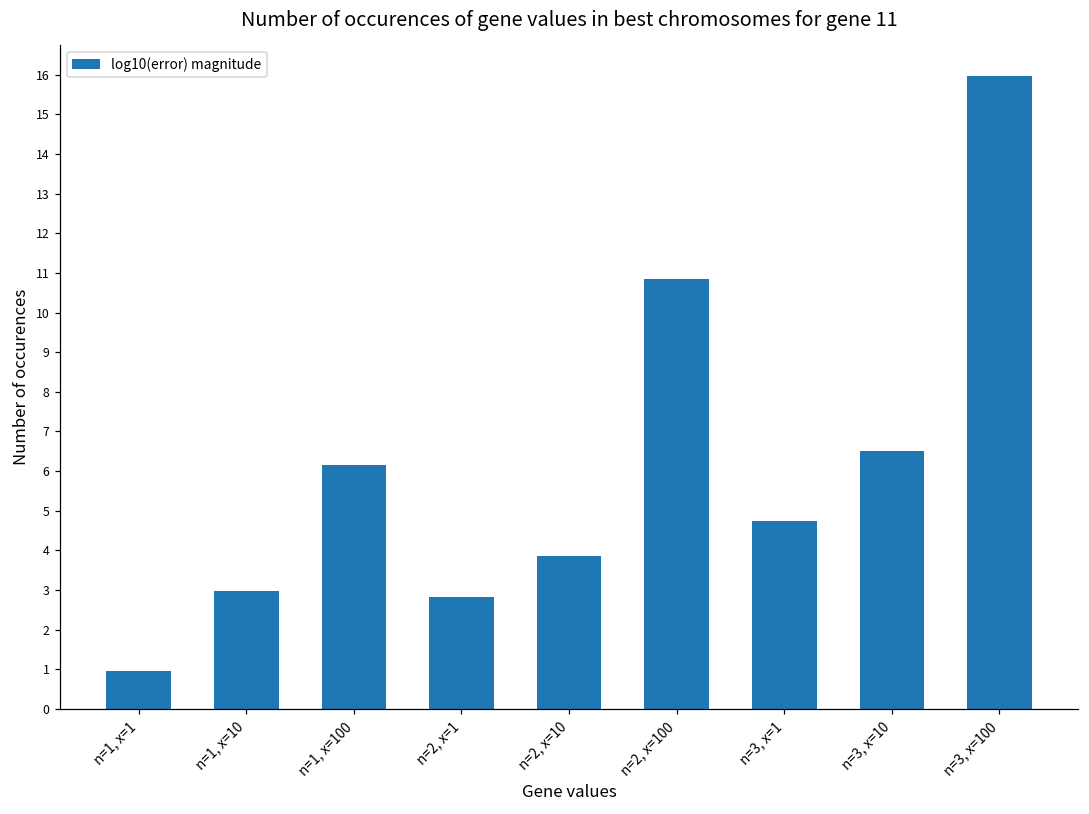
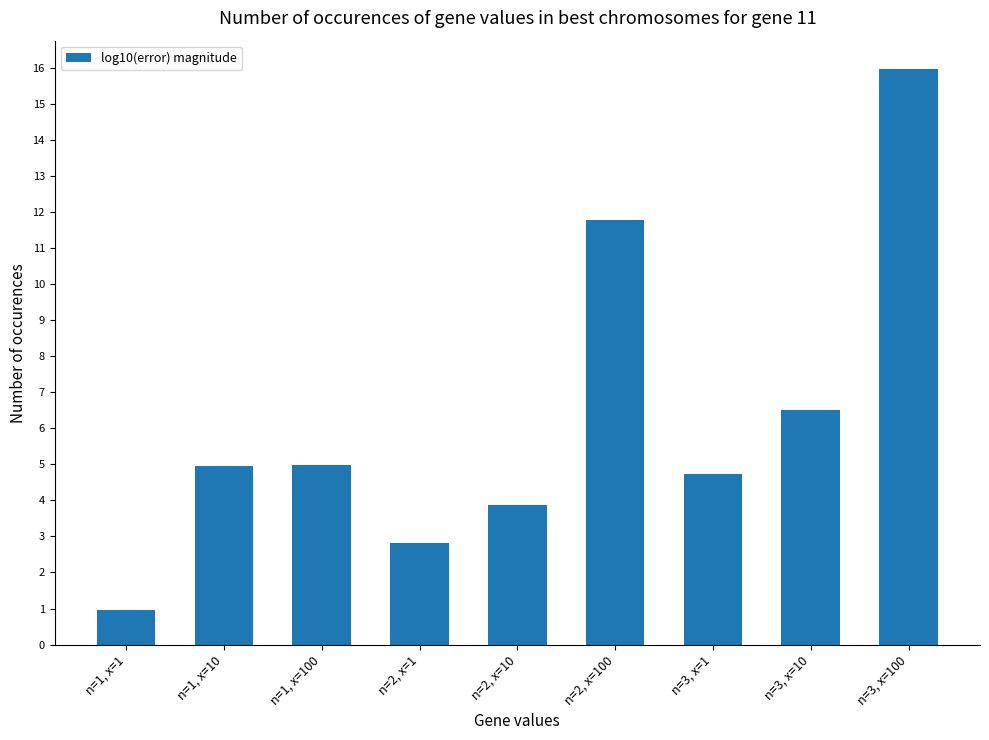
  {
    "n=1, x=1": 1.0,
-   "n=1, x=10": 3.0,
-   "n=1, x=100": 6.2,
+   "n=1, x=10": 5.0,
+   "n=1, x=100": 5.0,
    "n=2, x=1": 2.8,
    "n=2, x=10": 3.9,
-   "n=2, x=100": 10.9,
+   "n=2, x=100": 11.8,
    "n=3, x=1": 4.7,
    "n=3, x=10": 6.5,
    "n=3, x=100": 16.0
  }
